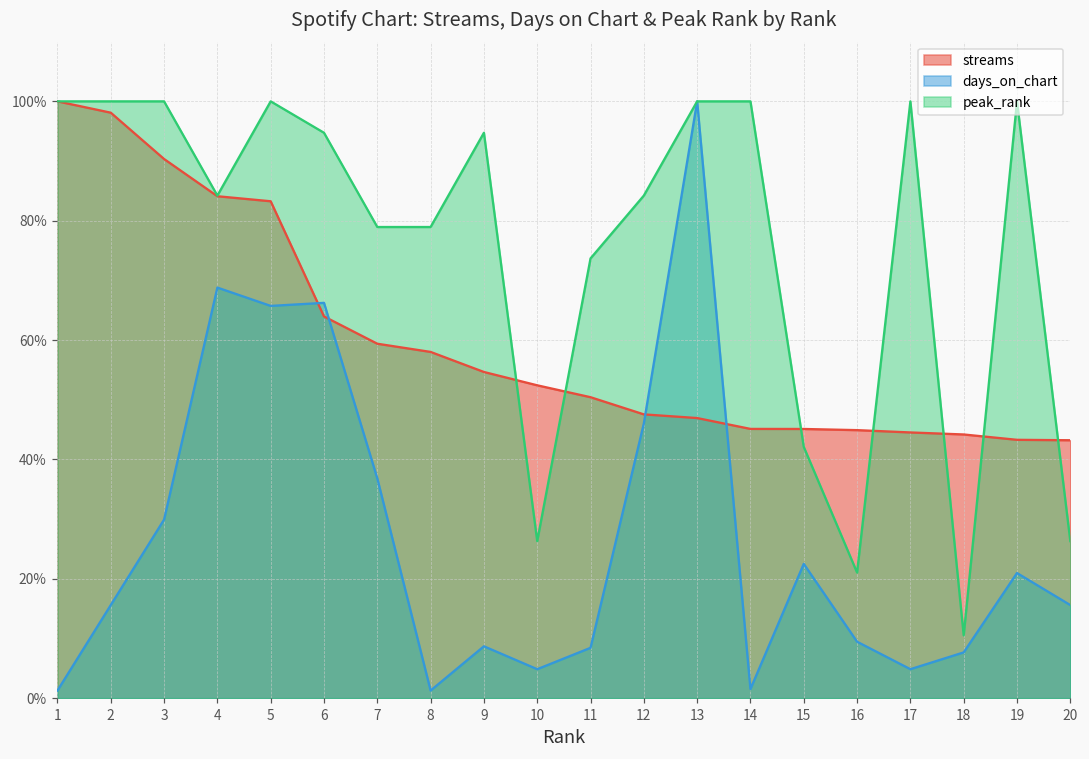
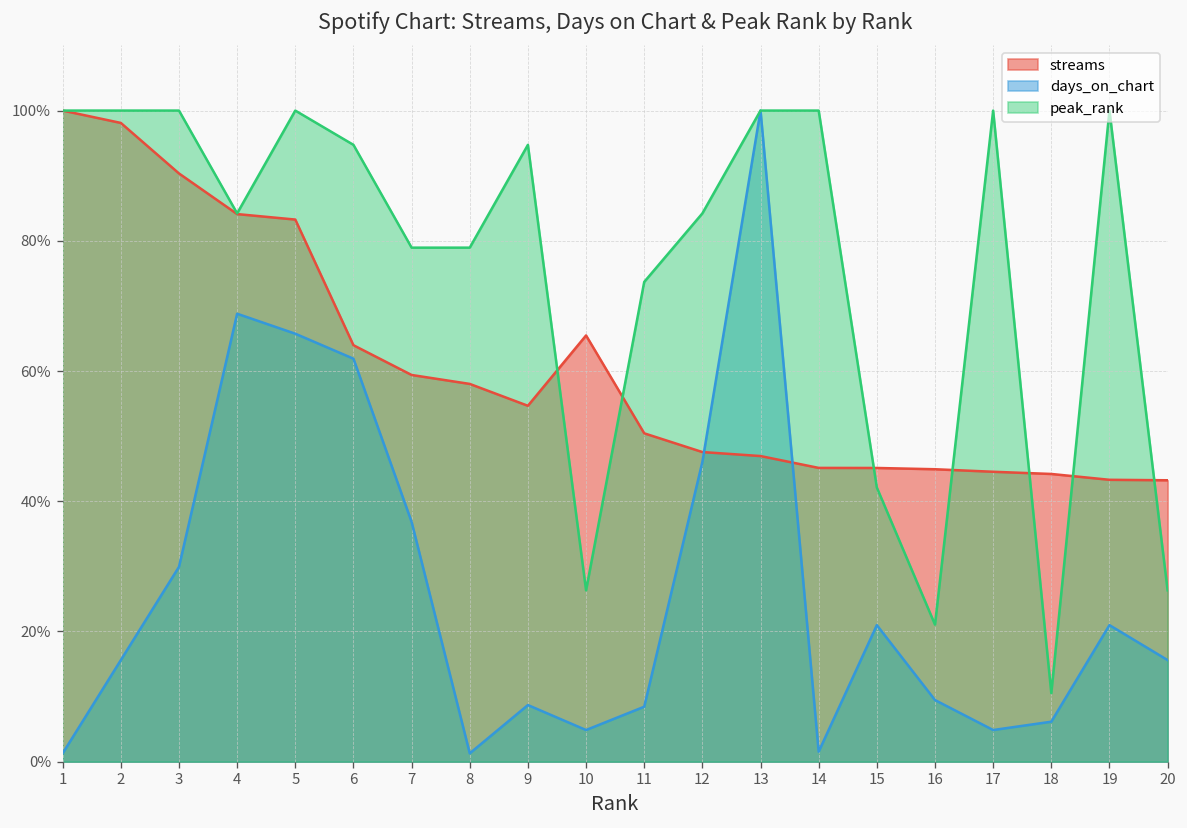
  {
    "streams": {
      "2": "98%",
      "3": "90%",
      "5": "83%",
      "6": "64%",
      "7": "59%",
      "8": "58%",
      "9": "55%",
-     "10": "52%",
+     "10": "65%",
      "11": "50%",
      "12": "48%",
      "13": "47%",
      "14": "45%",
      "15": "45%",
      "16": "45%",
      "17": "45%",
      "18": "44%",
      "19": "43%",
      "20": "43%"
    },
    "days_on_chart": {
      "1": "1%",
      "2": "16%",
      "3": "30%",
      "4": "69%",
      "5": "66%",
-     "6": "66%",
+     "6": "62%",
      "7": "37%",
      "8": "1%",
      "9": "9%",
      "10": "5%",
      "11": "8%",
      "12": "46%",
      "14": "2%",
-     "15": "23%",
+     "15": "21%",
      "16": "9%",
      "17": "5%",
-     "18": "8%",
+     "18": "6%",
      "19": "21%",
      "20": "16%"
    },
    "peak_rank": {
      "2": "100%",
      "3": "100%",
      "5": "100%",
      "6": "95%",
      "7": "79%",
      "8": "79%",
      "9": "95%",
      "10": "26%",
      "11": "74%",
      "12": "84%",
      "14": "100%",
      "15": "42%",
      "16": "21%",
      "17": "100%",
      "18": "11%",
      "20": "26%"
    }
  }
